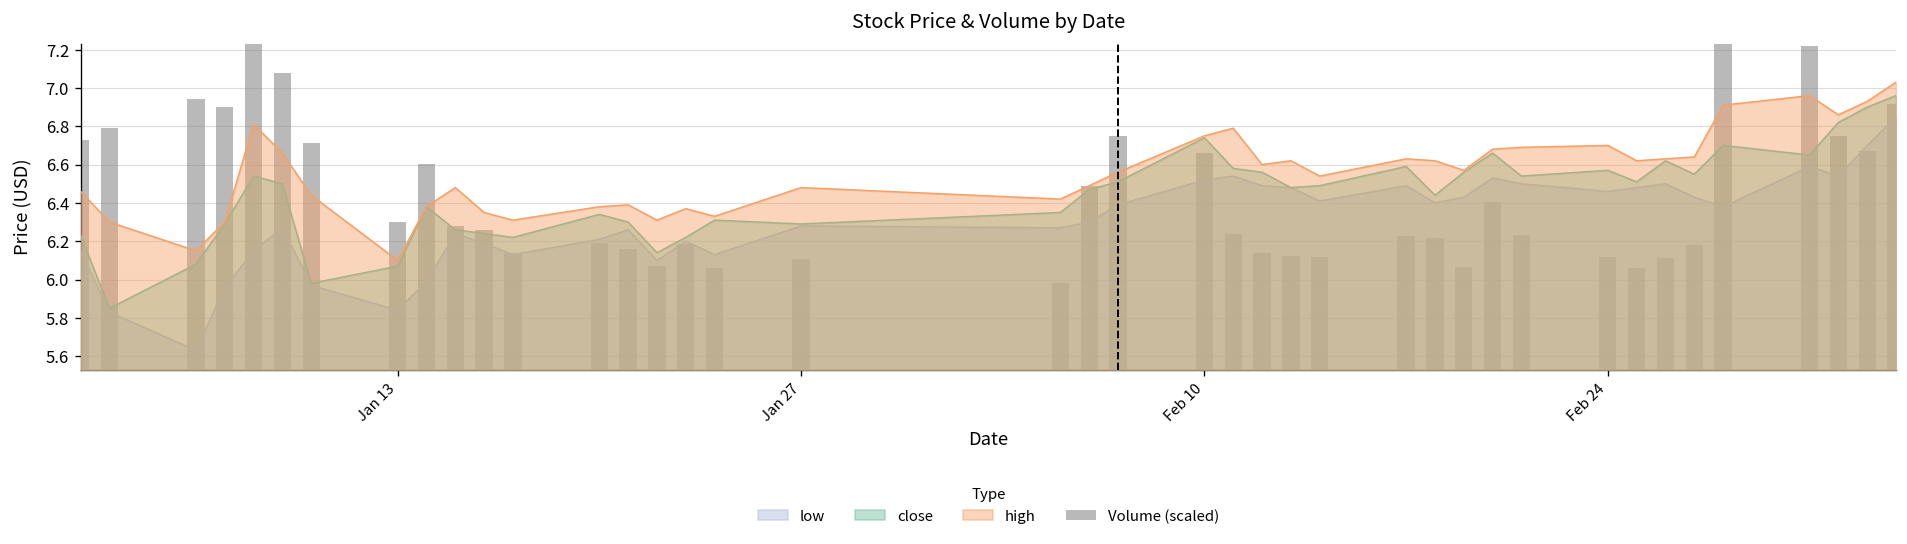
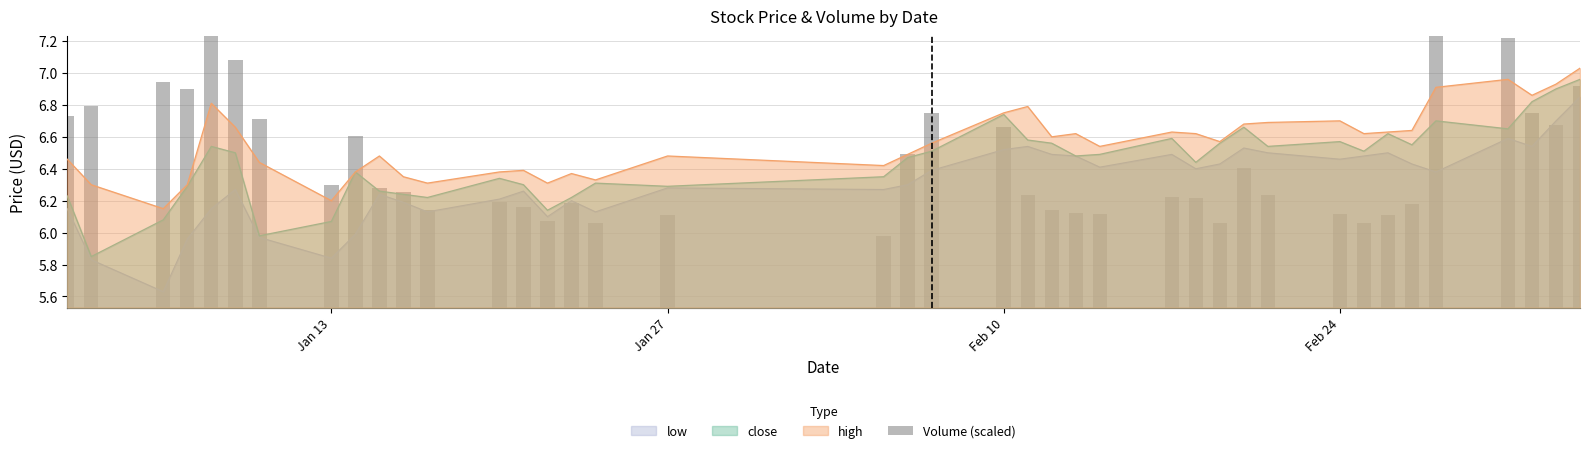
  {
    "high": {
-     "Jan 13": 6.1,
+     "Jan 13": 6.2,
      "Jan 27": 6.48,
      "Feb 24": 6.7
    }
  }
